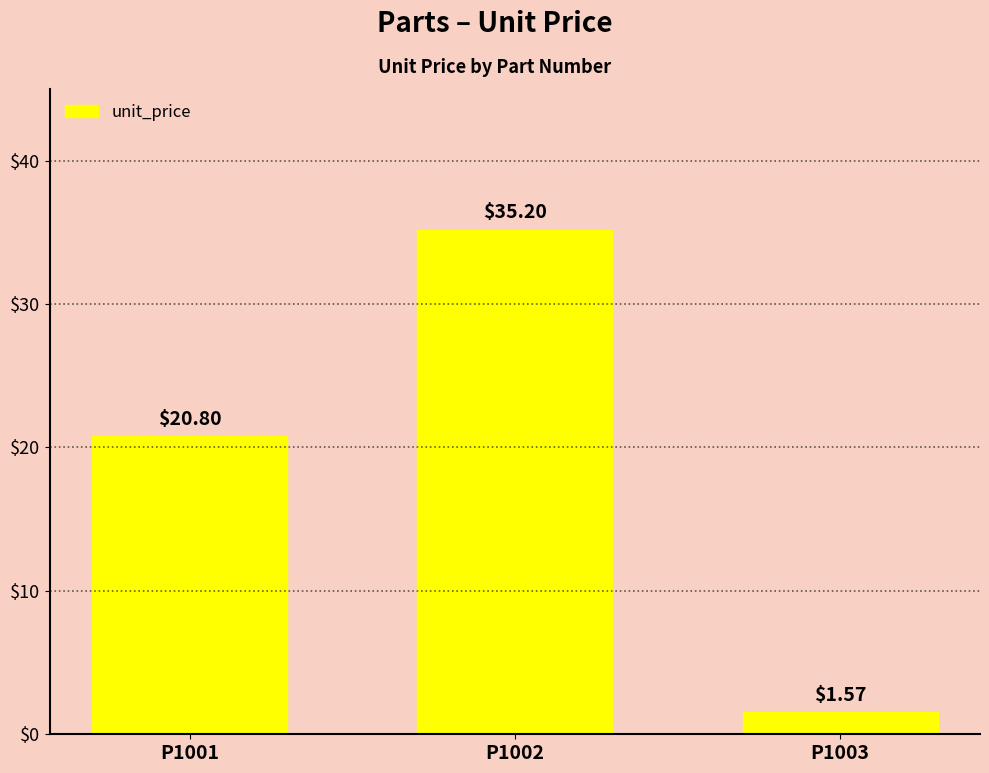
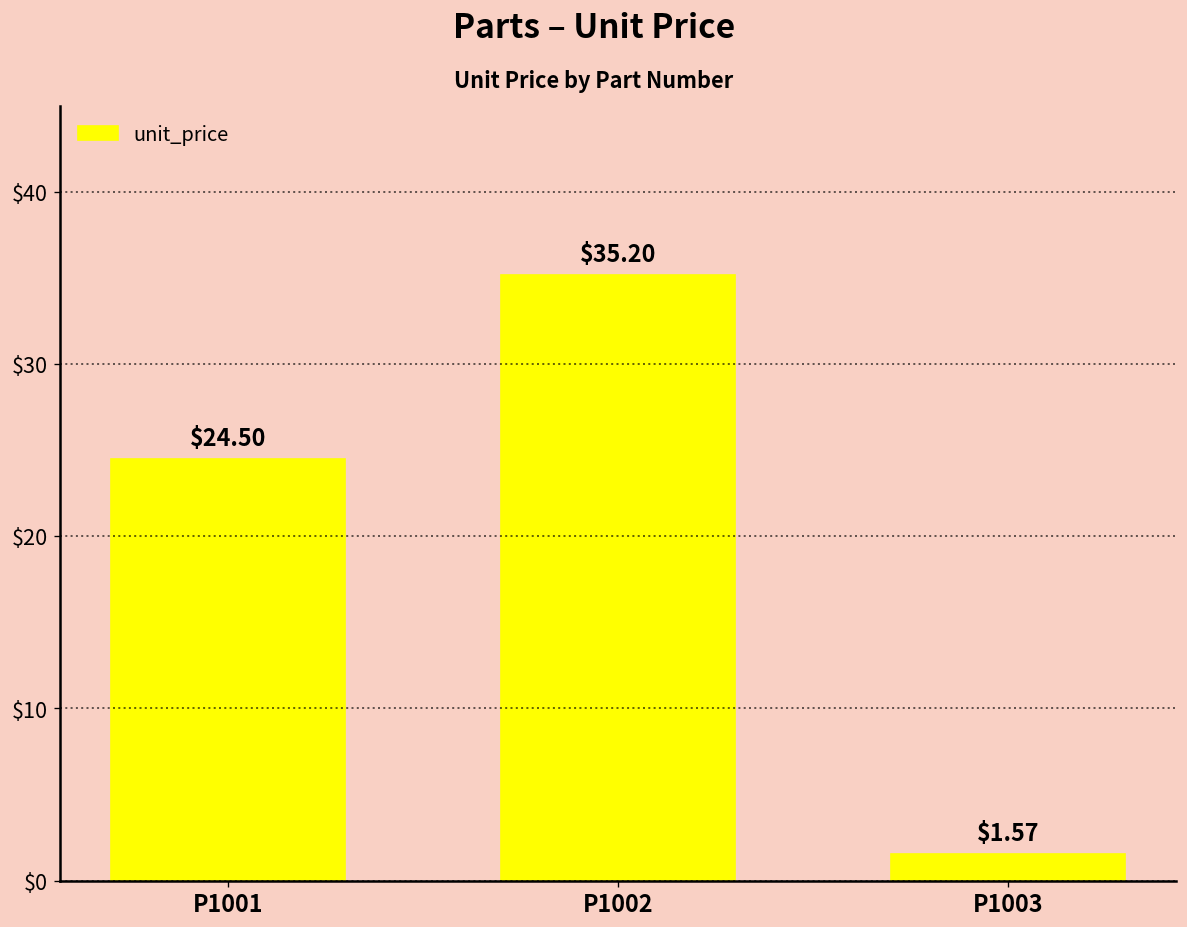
  {
-   "P1001": "$20.80",
+   "P1001": "$24.50",
    "P1002": "$35.20",
    "P1003": "$1.57"
  }
